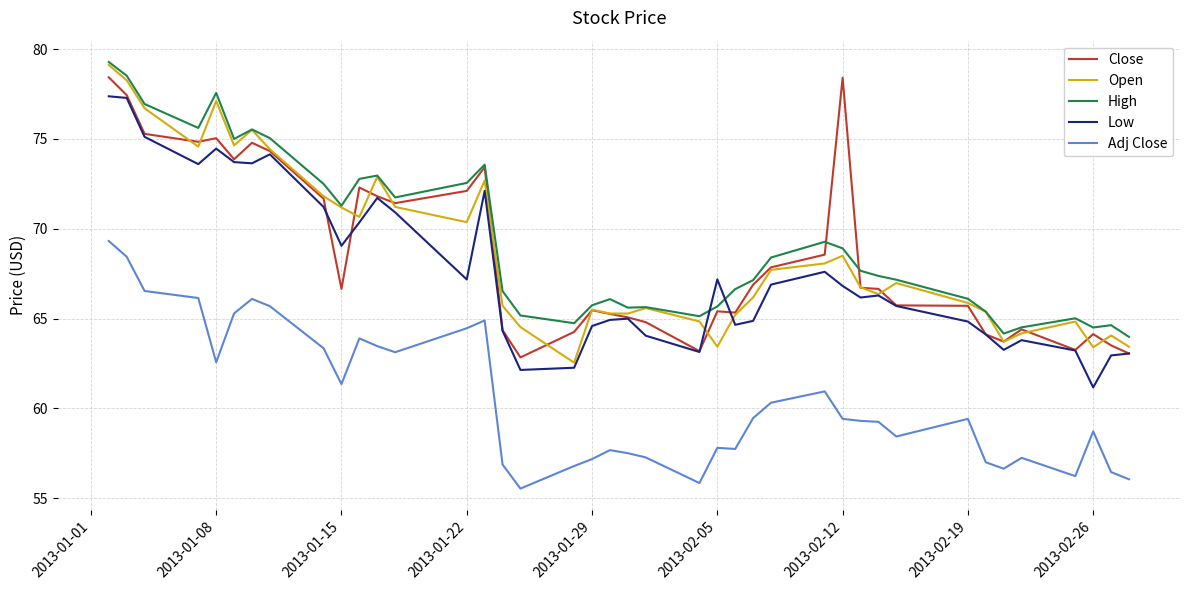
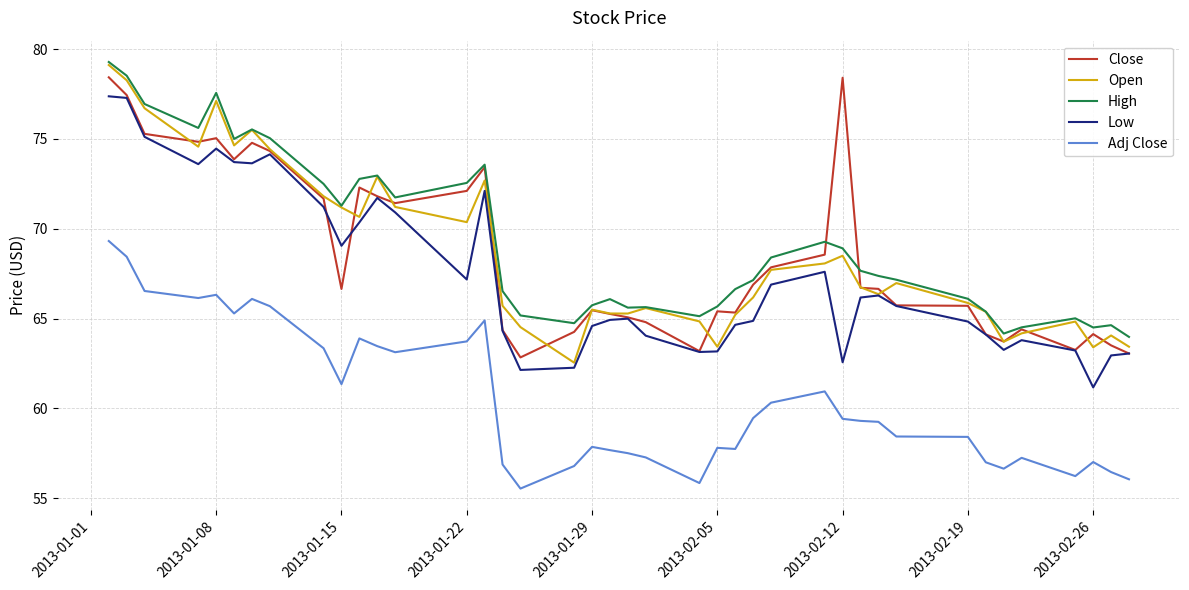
  {
    "Close": {
      "2013-01-08": 75.0,
      "2013-01-15": 66.7,
      "2013-01-22": 72.1,
      "2013-02-05": 65.4,
      "2013-02-12": 78.4,
      "2013-02-19": 65.7,
      "2013-02-26": 64.1
    },
    "Open": {
      "2013-01-08": 77.1,
      "2013-01-22": 70.4,
      "2013-02-05": 63.4,
      "2013-02-12": 68.5,
      "2013-02-19": 65.9,
      "2013-02-26": 63.4
    },
    "High": {
      "2013-01-08": 77.6,
      "2013-01-22": 72.6,
      "2013-01-29": 65.7,
      "2013-02-05": 65.7,
      "2013-02-12": 68.9,
      "2013-02-19": 66.1,
      "2013-02-26": 64.5
    },
    "Low": {
      "2013-01-08": 74.5,
      "2013-01-15": 69.1,
      "2013-01-22": 67.2,
      "2013-01-29": 64.6,
-     "2013-02-05": 67.2,
-     "2013-02-12": 66.8,
+     "2013-02-05": 63.2,
+     "2013-02-12": 62.6,
      "2013-02-19": 64.8,
      "2013-02-26": 61.2
    },
    "Adj Close": {
-     "2013-01-08": 62.6,
+     "2013-01-08": 66.3,
      "2013-01-15": 61.4,
-     "2013-01-22": 64.5,
-     "2013-01-29": 57.2,
+     "2013-01-22": 63.7,
+     "2013-01-29": 57.9,
      "2013-02-05": 57.8,
      "2013-02-12": 59.4,
-     "2013-02-19": 59.4,
-     "2013-02-26": 58.7
+     "2013-02-19": 58.4,
+     "2013-02-26": 57.0
    }
  }
